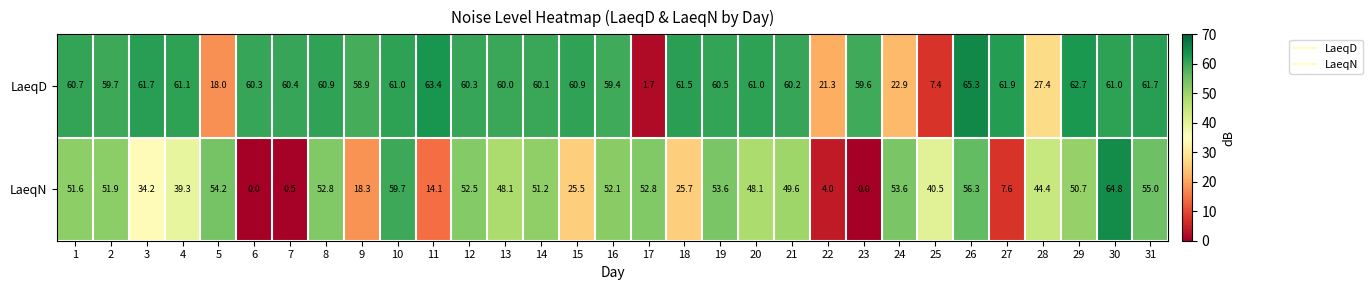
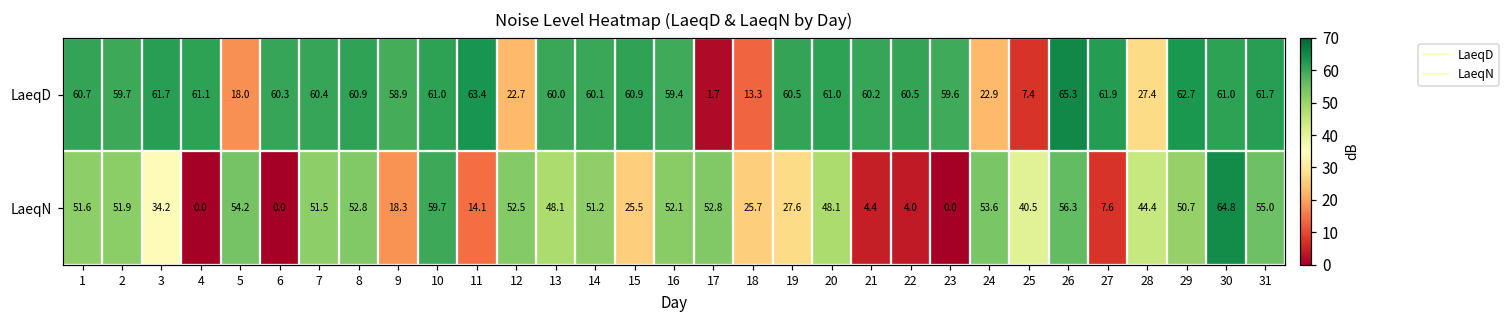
  {
    "LaeqD": {
      "1": 60.7,
      "2": 59.7,
      "3": 61.7,
      "4": 61.1,
      "5": 18.0,
      "6": 60.3,
      "7": 60.4,
      "8": 60.9,
      "9": 58.9,
      "10": 61.0,
      "11": 63.4,
-     "12": 60.3,
+     "12": 22.7,
      "13": 60.0,
      "14": 60.1,
      "15": 60.9,
      "16": 59.4,
      "17": 1.7,
-     "18": 61.5,
+     "18": 13.3,
      "19": 60.5,
      "20": 61.0,
      "21": 60.2,
-     "22": 21.3,
+     "22": 60.5,
      "23": 59.6,
      "24": 22.9,
      "25": 7.4,
      "26": 65.3,
      "27": 61.9,
      "28": 27.4,
      "29": 62.7,
      "30": 61.0,
      "31": 61.7
    },
    "LaeqN": {
      "1": 51.6,
      "2": 51.9,
      "3": 34.2,
-     "4": 39.3,
+     "4": 0.0,
      "5": 54.2,
      "6": 0.0,
-     "7": 0.5,
+     "7": 51.5,
      "8": 52.8,
      "9": 18.3,
      "10": 59.7,
      "11": 14.1,
      "12": 52.5,
      "13": 48.1,
      "14": 51.2,
      "15": 25.5,
      "16": 52.1,
      "17": 52.8,
      "18": 25.7,
-     "19": 53.6,
+     "19": 27.6,
      "20": 48.1,
-     "21": 49.6,
+     "21": 4.4,
      "22": 4.0,
      "23": 0.0,
      "24": 53.6,
      "25": 40.5,
      "26": 56.3,
      "27": 7.6,
      "28": 44.4,
      "29": 50.7,
      "30": 64.8,
      "31": 55.0
    }
  }
